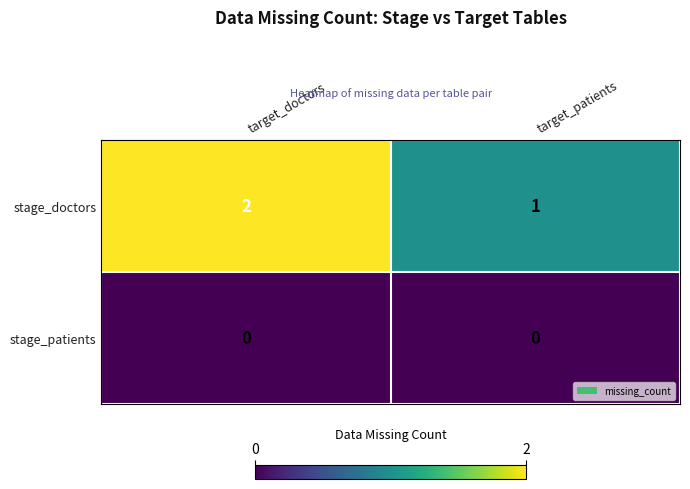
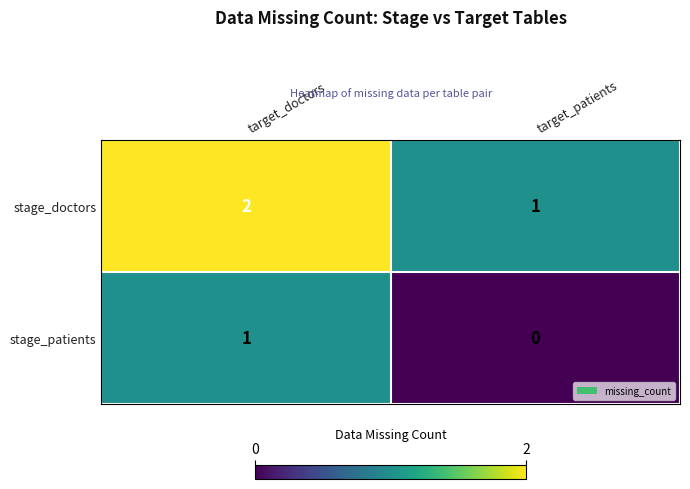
  {
    "stage_doctors": {
      "target_doctors": 2,
      "target_patients": 1
    },
    "stage_patients": {
-     "target_doctors": 0,
+     "target_doctors": 1,
      "target_patients": 0
    }
  }
